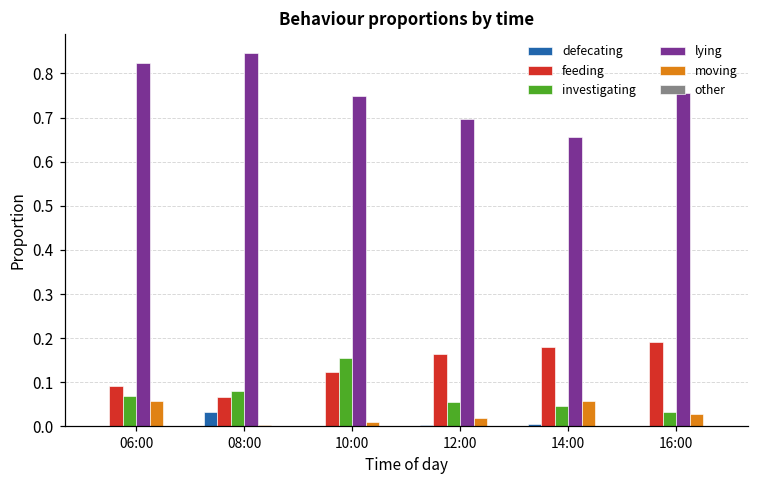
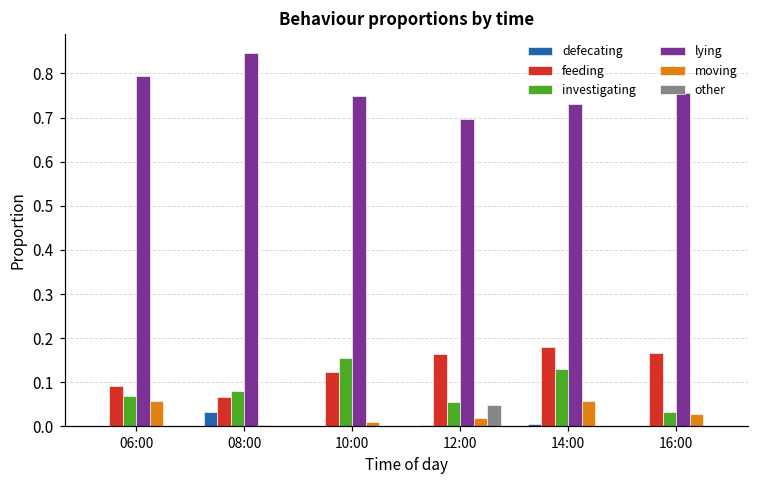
  {
    "defecating": {
      "08:00": 0.03
    },
    "feeding": {
      "06:00": 0.09,
      "08:00": 0.07,
      "10:00": 0.12,
      "12:00": 0.16,
      "14:00": 0.18,
-     "16:00": 0.19
+     "16:00": 0.17
    },
    "investigating": {
      "06:00": 0.07,
      "08:00": 0.08,
      "10:00": 0.16,
      "12:00": 0.06,
-     "14:00": 0.05,
+     "14:00": 0.13,
      "16:00": 0.03
    },
    "lying": {
-     "06:00": 0.82,
+     "06:00": 0.80,
      "08:00": 0.85,
      "10:00": 0.75,
      "12:00": 0.70,
-     "14:00": 0.65,
+     "14:00": 0.73,
      "16:00": 0.75
    },
    "moving": {
      "06:00": 0.06,
      "10:00": 0.01,
      "12:00": 0.02,
      "14:00": 0.06,
      "16:00": 0.03
    },
    "other": {
      "06:00": 0.00,
-     "12:00": 0.00
+     "12:00": 0.05
    }
  }
